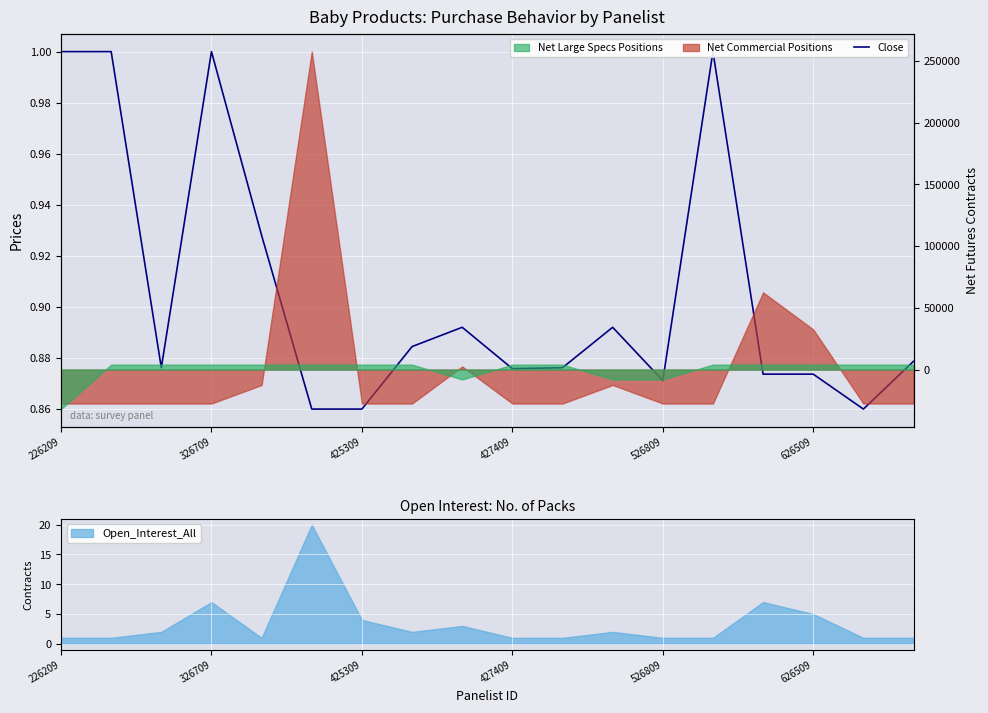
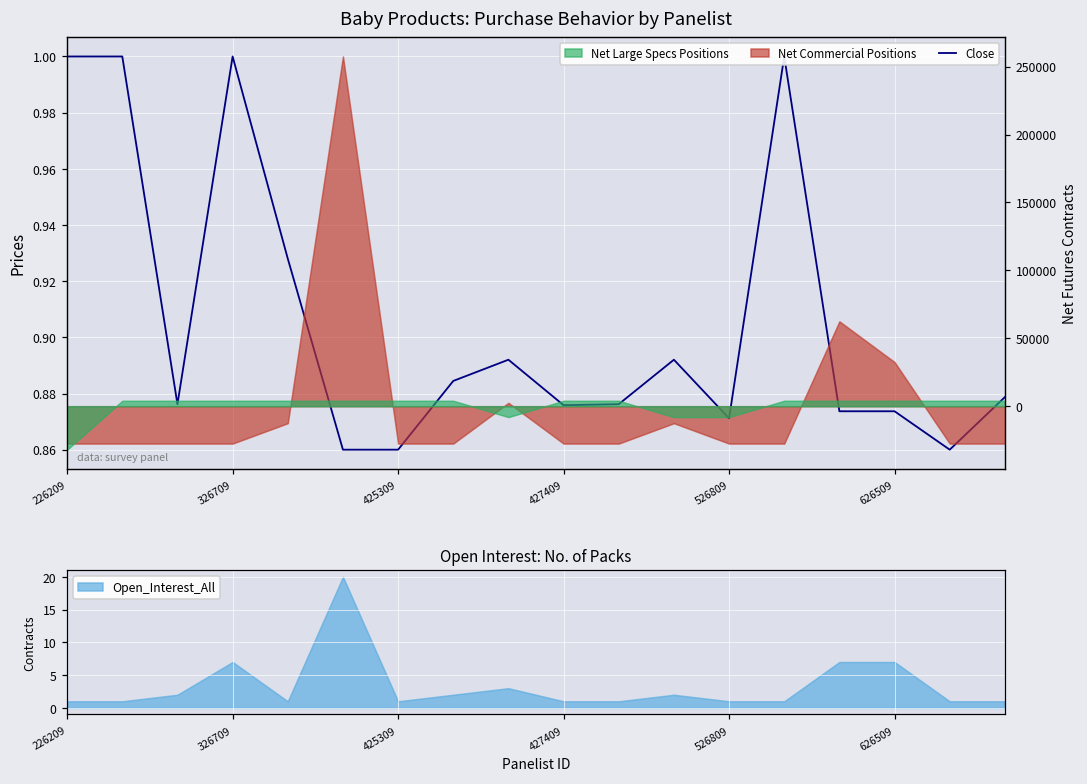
  {
    "Open Interest: No. of Packs": {
      "226209": 1,
      "326709": 7,
-     "425309": 4,
+     "425309": 1,
      "427409": 1,
      "526809": 1,
-     "626509": 5
+     "626509": 7
    }
  }
